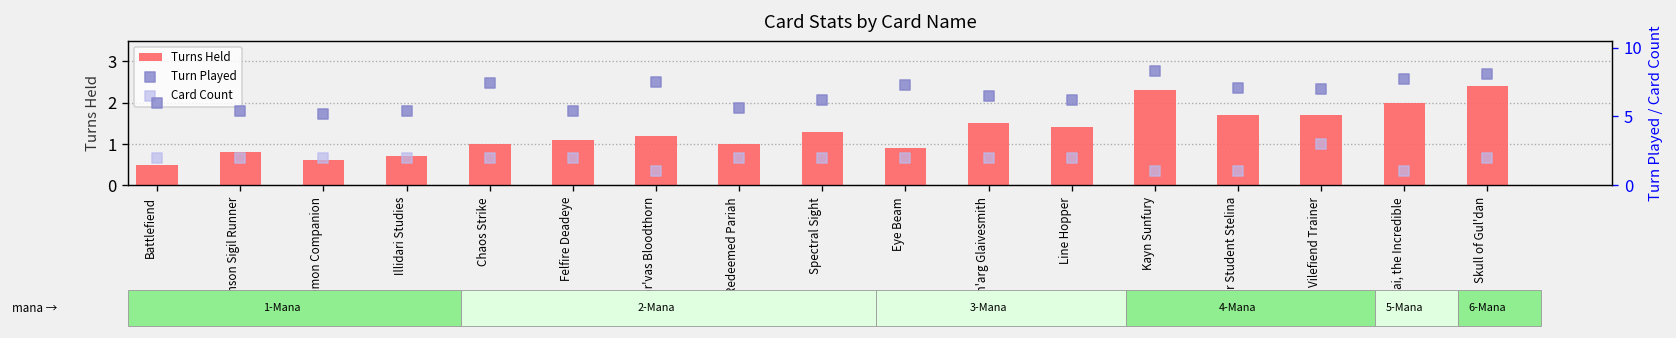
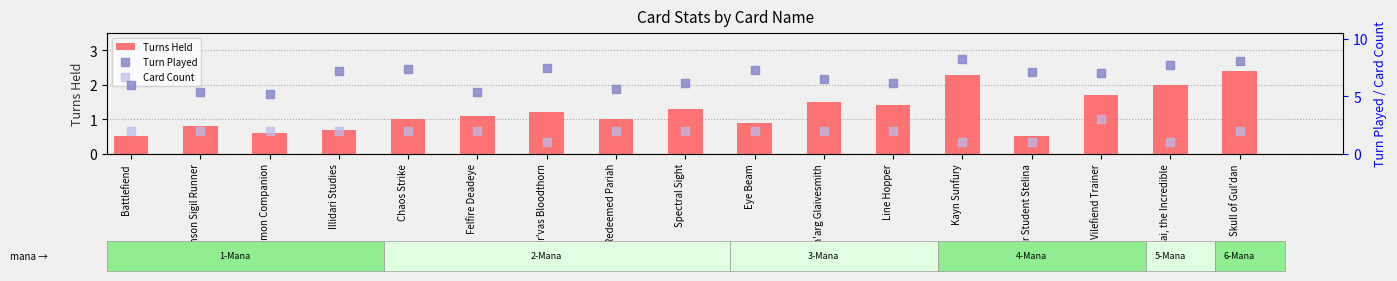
  {
    "Turns Held": {
      "Battlefiend": 0.5,
      "Crimson Sigil Runner": 0.8,
      "Demon Companion": 0.6,
      "Illidari Studies": 0.7,
      "Chaos Strike": 1.0,
      "Felfire Deadeye": 1.1,
      "Kor'vas Bloodthorn": 1.2,
      "Redeemed Pariah": 1.0,
      "Spectral Sight": 1.3,
      "Eye Beam": 0.9,
      "Gan'arg Glaivesmith": 1.5,
      "Line Hopper": 1.4,
      "Kayn Sunfury": 2.3,
-     "Star Student Stelina": 1.7,
+     "Star Student Stelina": 0.5,
      "Vilefiend Trainer": 1.7,
      "Zai, the Incredible": 2.0,
      "Skull of Gul'dan": 2.4
    },
    "Turn Played": {
-     "Illidari Studies": 5.4
+     "Illidari Studies": 7.2
    }
  }
